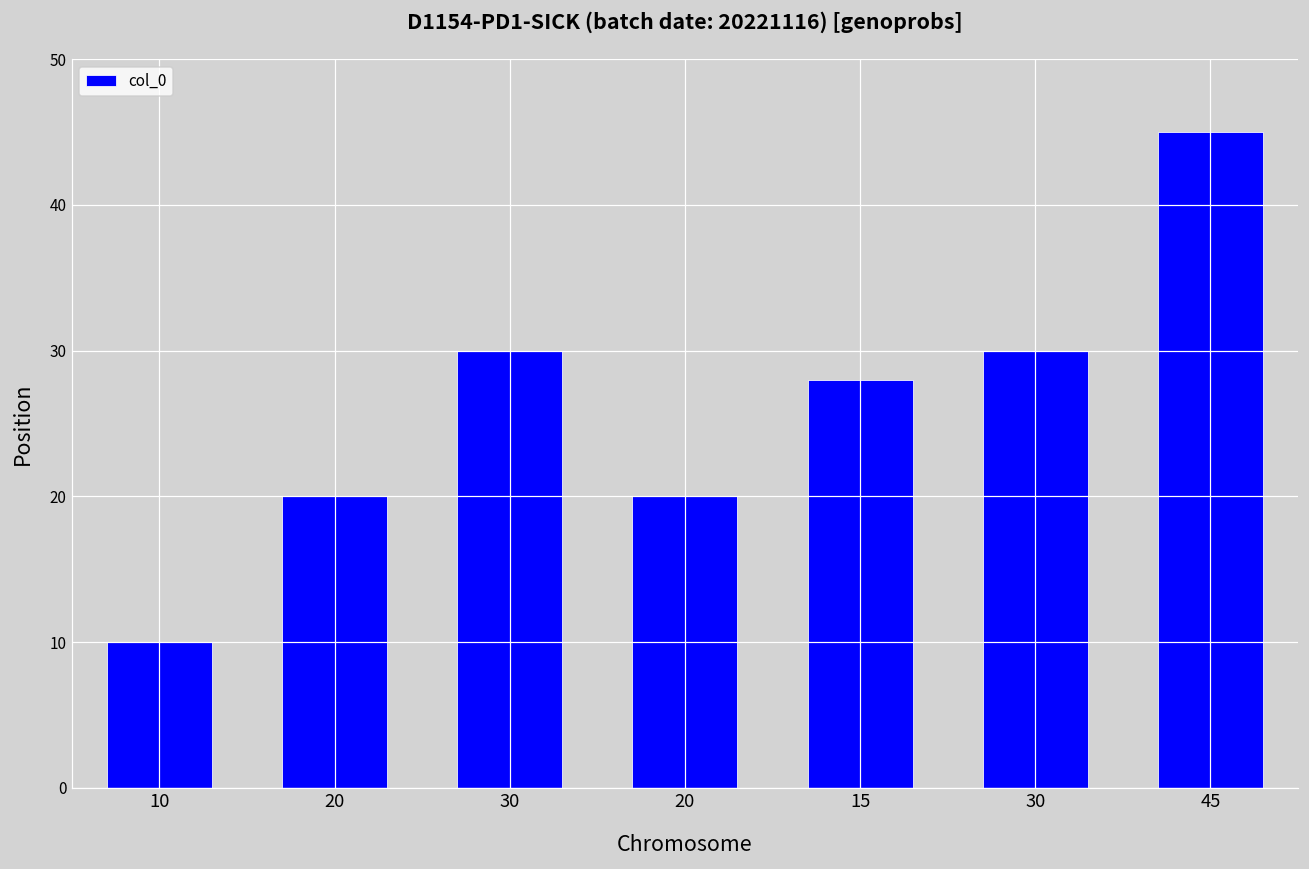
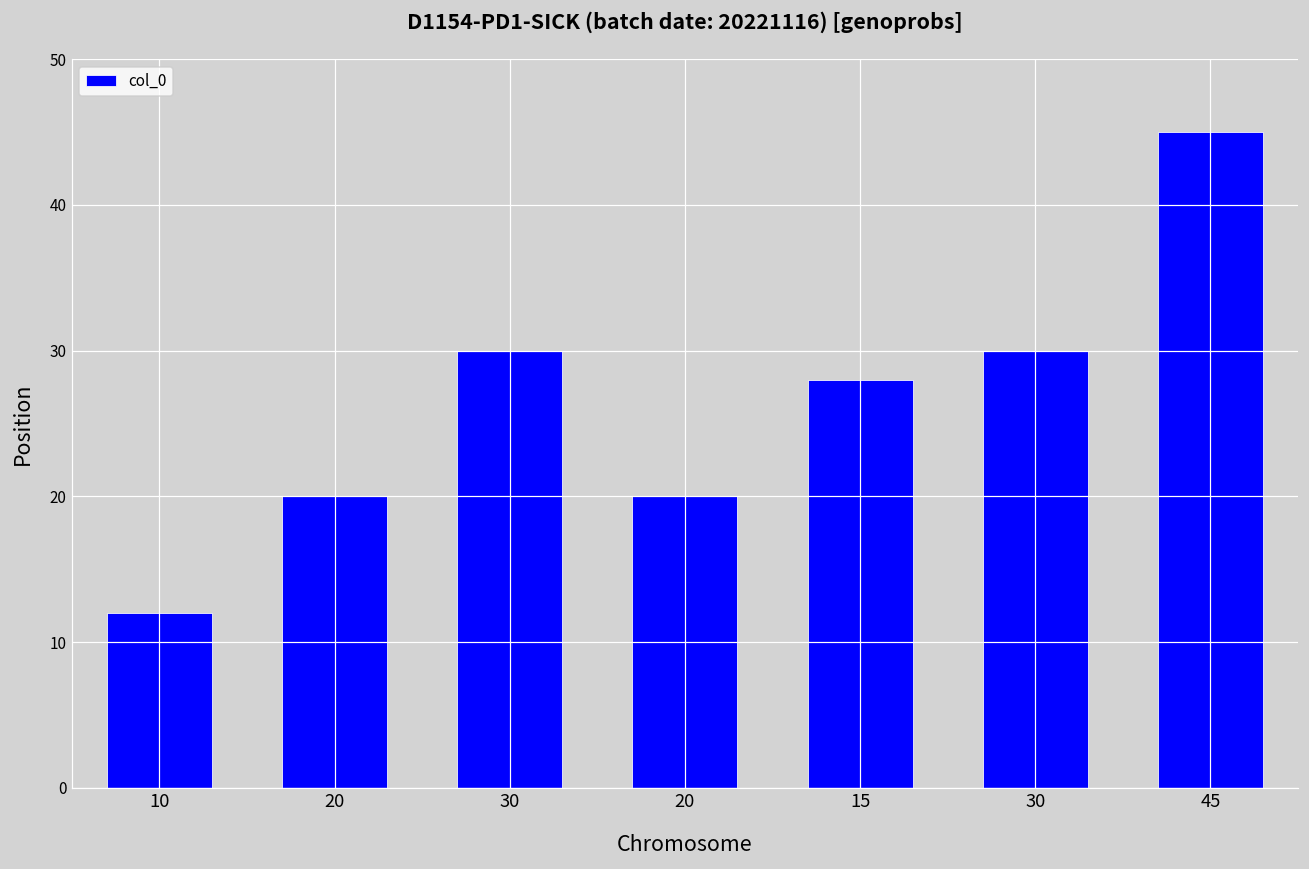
  {
-   "10": 10,
+   "10": 12,
    "15": 28,
    "45": 45
  }
